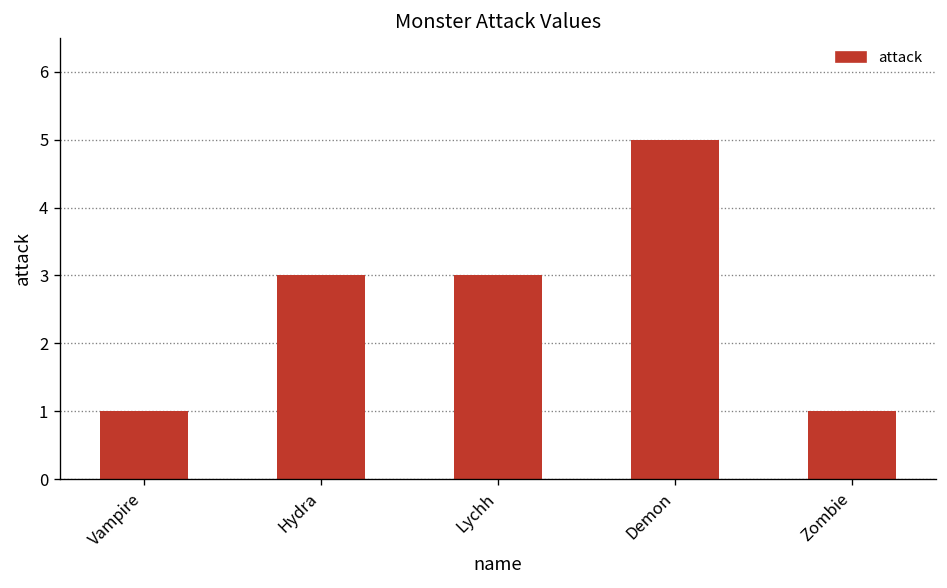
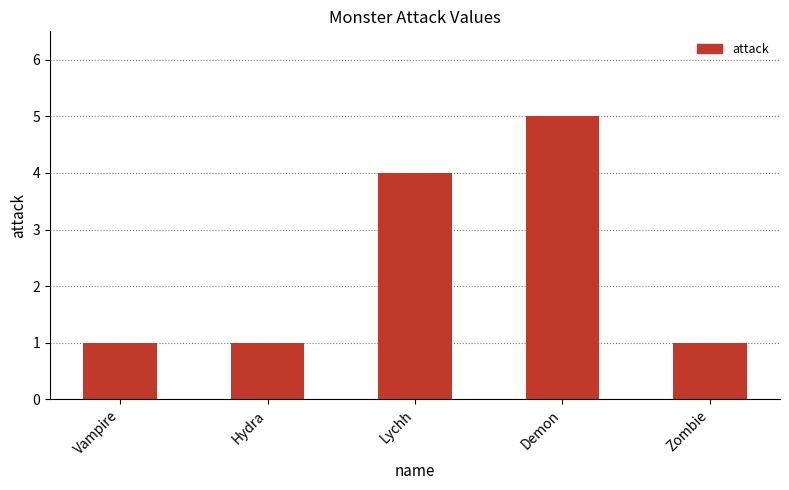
  {
    "Vampire": 1,
-   "Hydra": 3,
-   "Lychh": 3,
+   "Hydra": 1,
+   "Lychh": 4,
    "Demon": 5,
    "Zombie": 1
  }
